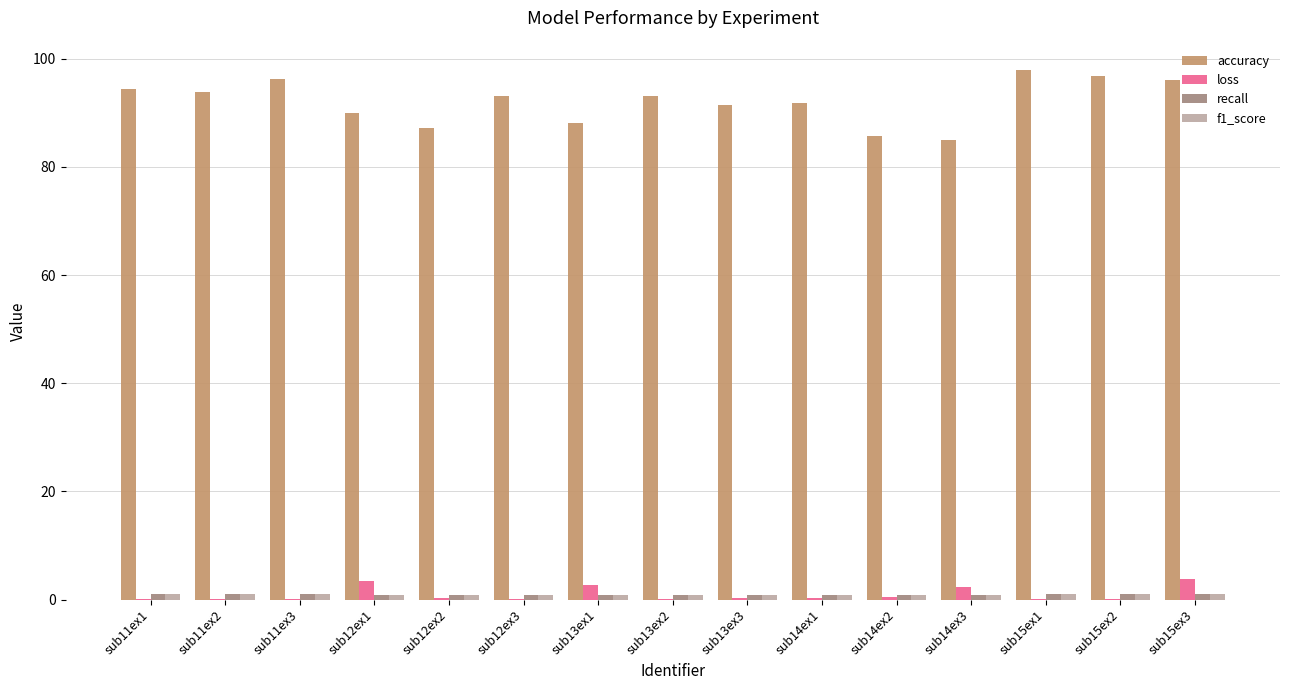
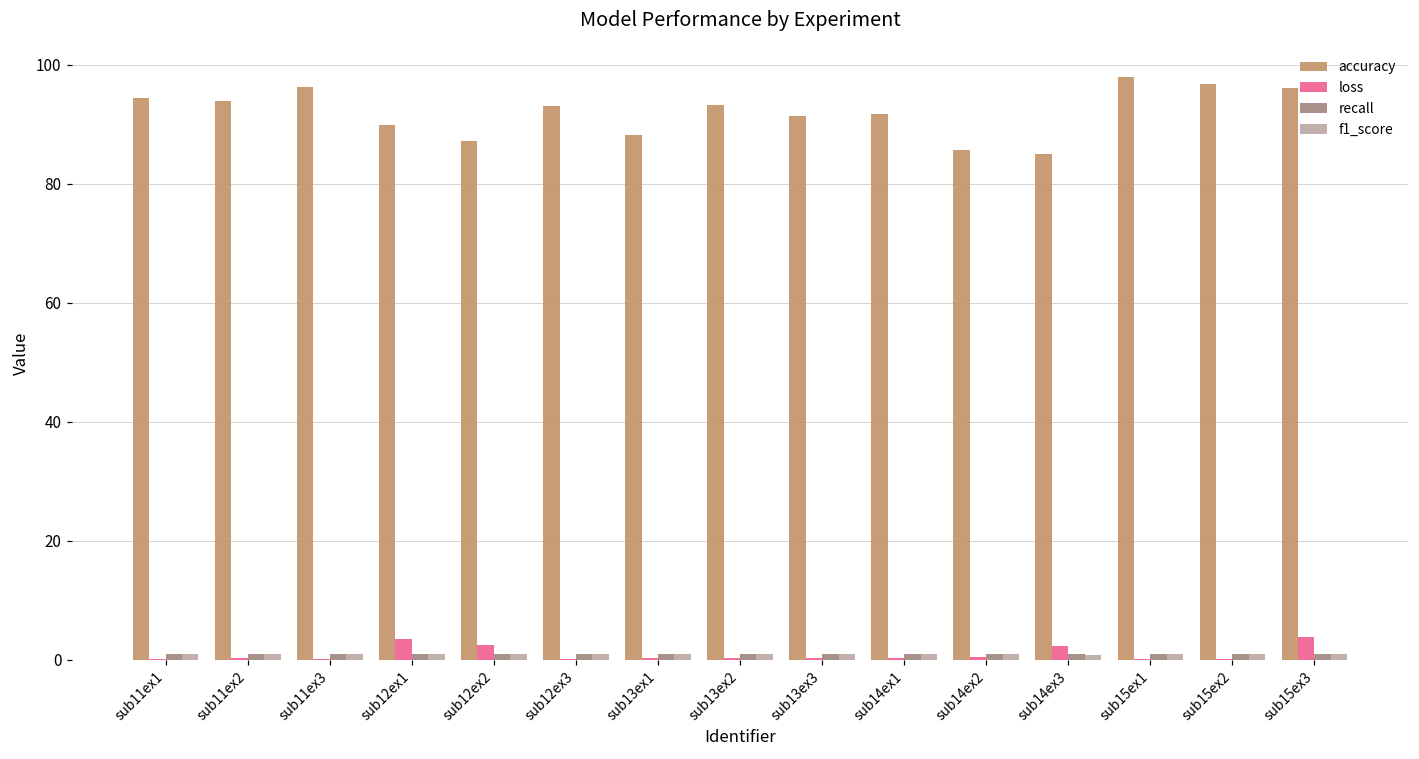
  {
    "loss": {
      "sub12ex1": 3,
-     "sub12ex2": 0,
-     "sub13ex1": 3,
+     "sub12ex2": 3,
+     "sub13ex1": 0,
      "sub14ex2": 0,
      "sub14ex3": 2,
      "sub15ex3": 4
    }
  }
